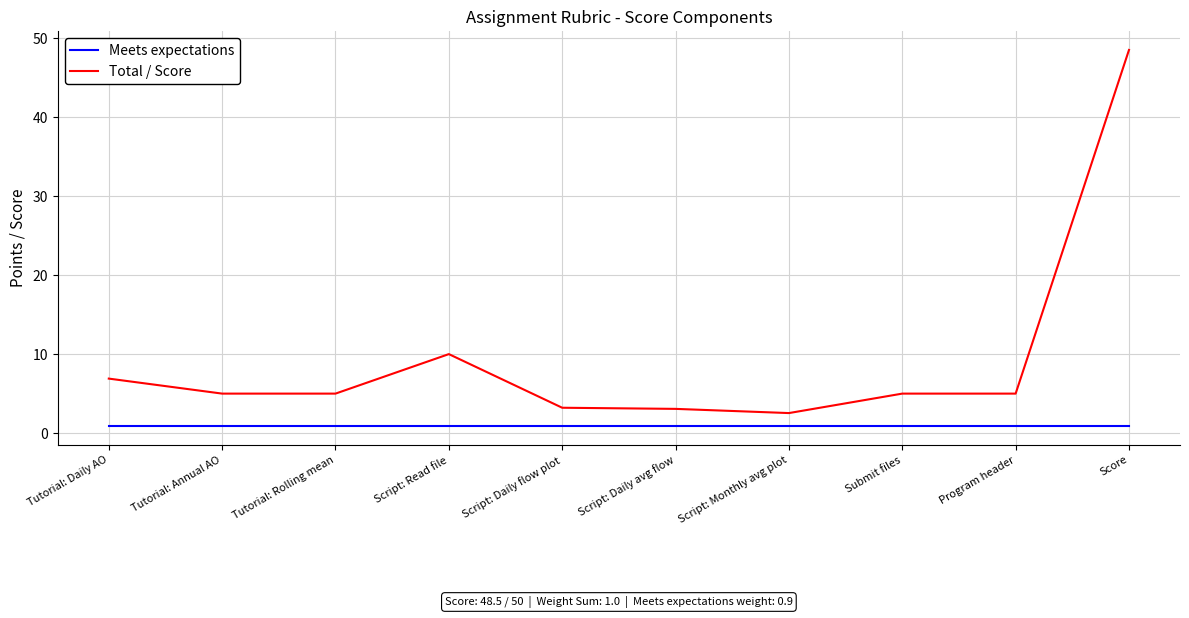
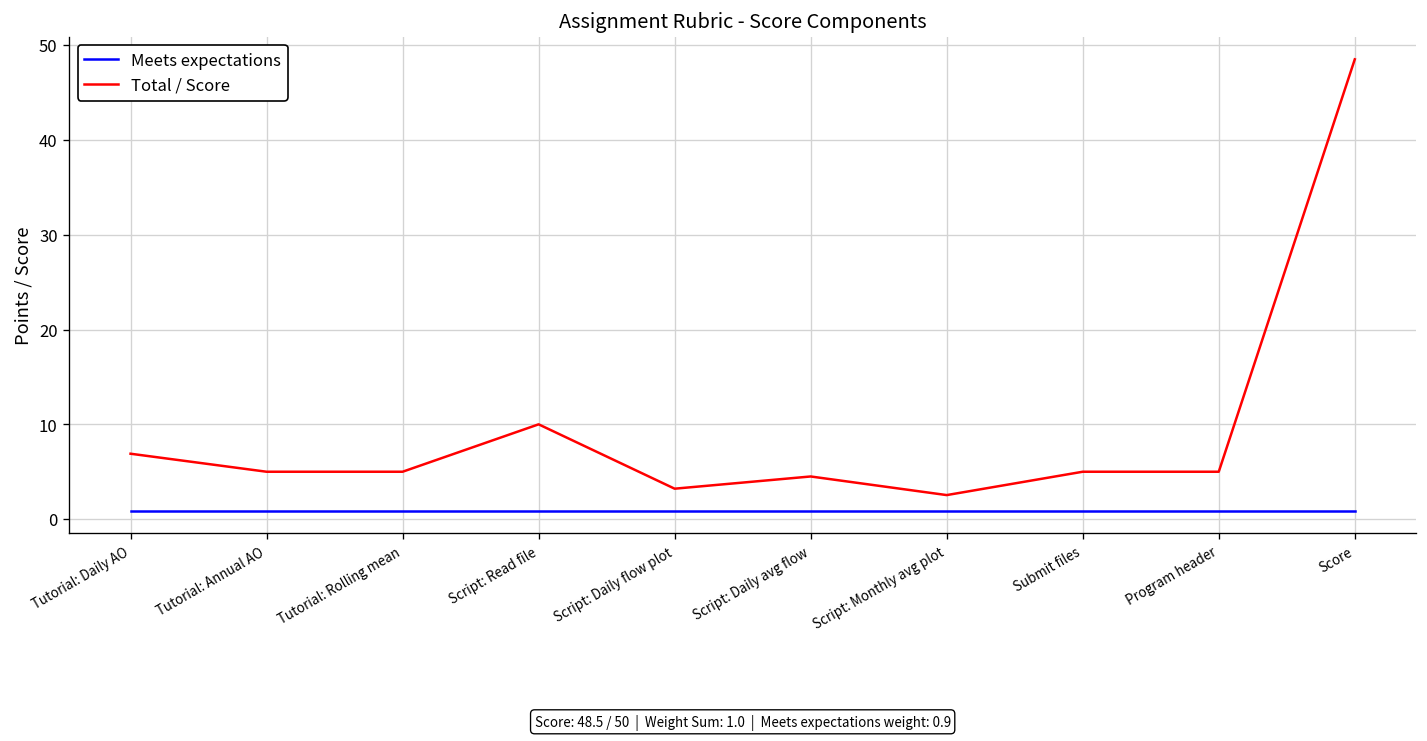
  {
    "Meets expectations": {
      "Tutorial: Daily AO": 1,
      "Tutorial: Annual AO": 1,
      "Tutorial: Rolling mean": 1,
      "Script: Read file": 1,
      "Script: Daily flow plot": 1,
      "Script: Daily avg flow": 1,
      "Script: Monthly avg plot": 1,
      "Submit files": 1,
      "Program header": 1,
      "Score": 1
    },
    "Total / Score": {
      "Tutorial: Daily AO": 7,
      "Tutorial: Annual AO": 5,
      "Tutorial: Rolling mean": 5,
      "Script: Read file": 10,
      "Script: Daily flow plot": 3,
-     "Script: Daily avg flow": 3,
+     "Script: Daily avg flow": 5,
      "Script: Monthly avg plot": 3,
      "Submit files": 5,
      "Program header": 5,
      "Score": 49
    }
  }
